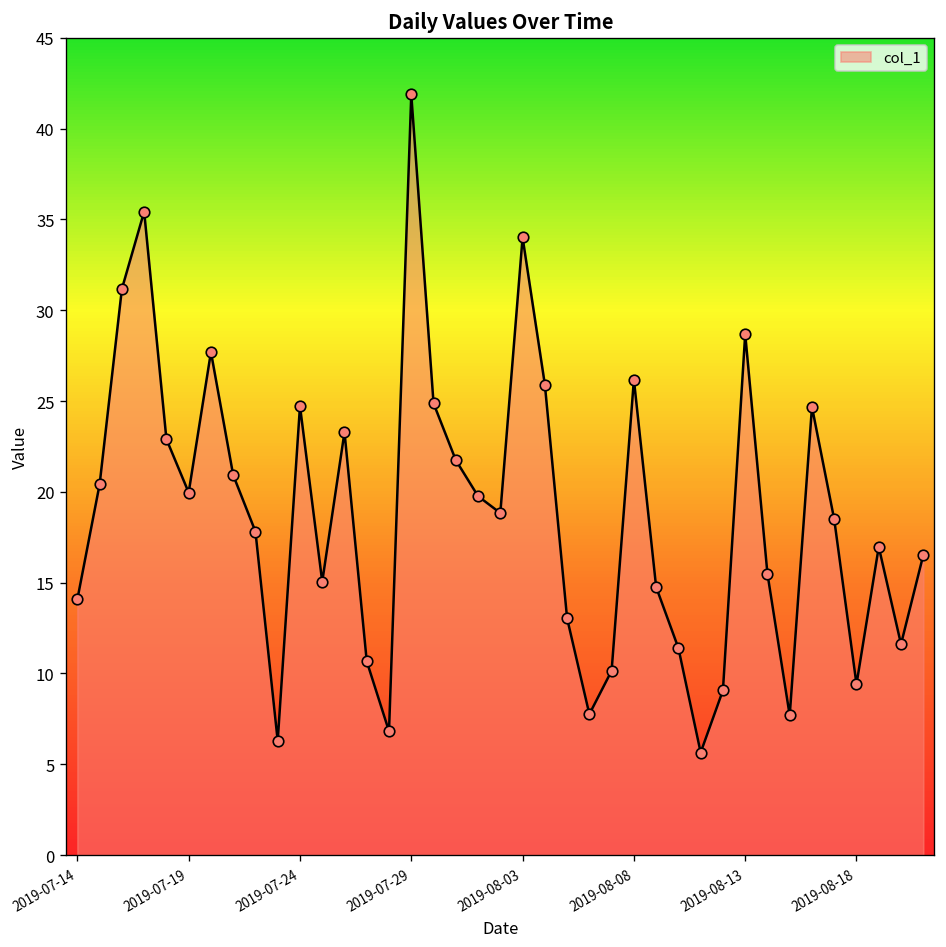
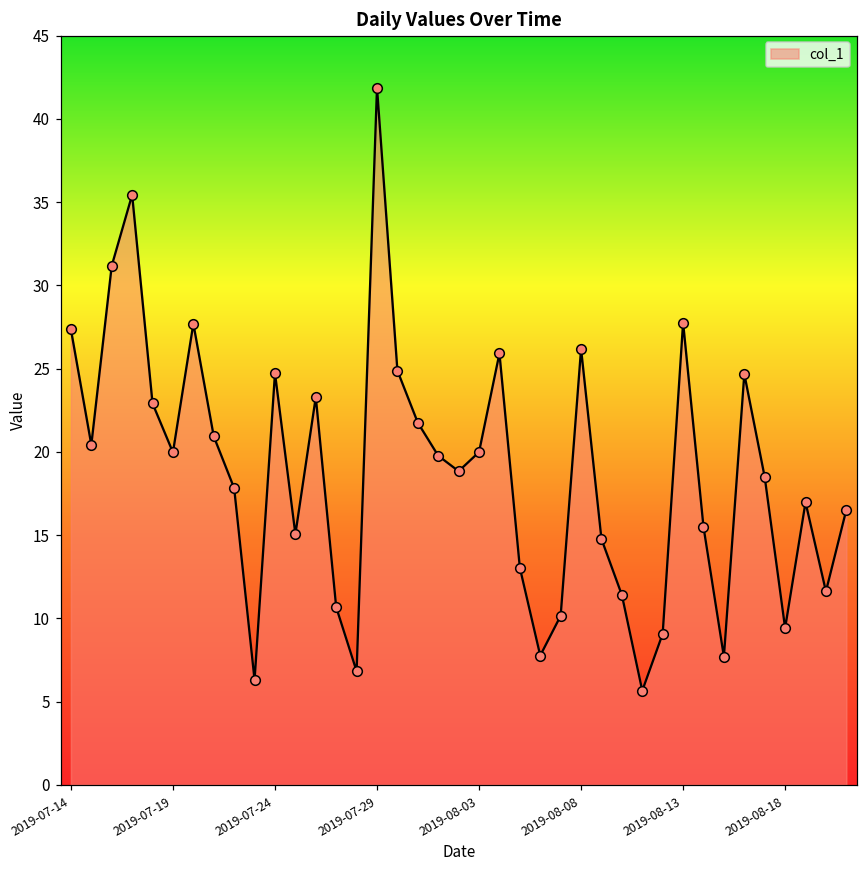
  {
-   "2019-07-14": 14.1,
+   "2019-07-14": 27.3,
    "2019-07-19": 20.0,
    "2019-07-24": 24.7,
    "2019-07-29": 41.9,
-   "2019-08-03": 34.0,
+   "2019-08-03": 20.0,
    "2019-08-08": 26.2,
-   "2019-08-13": 28.7,
+   "2019-08-13": 27.8,
    "2019-08-18": 9.4
  }
